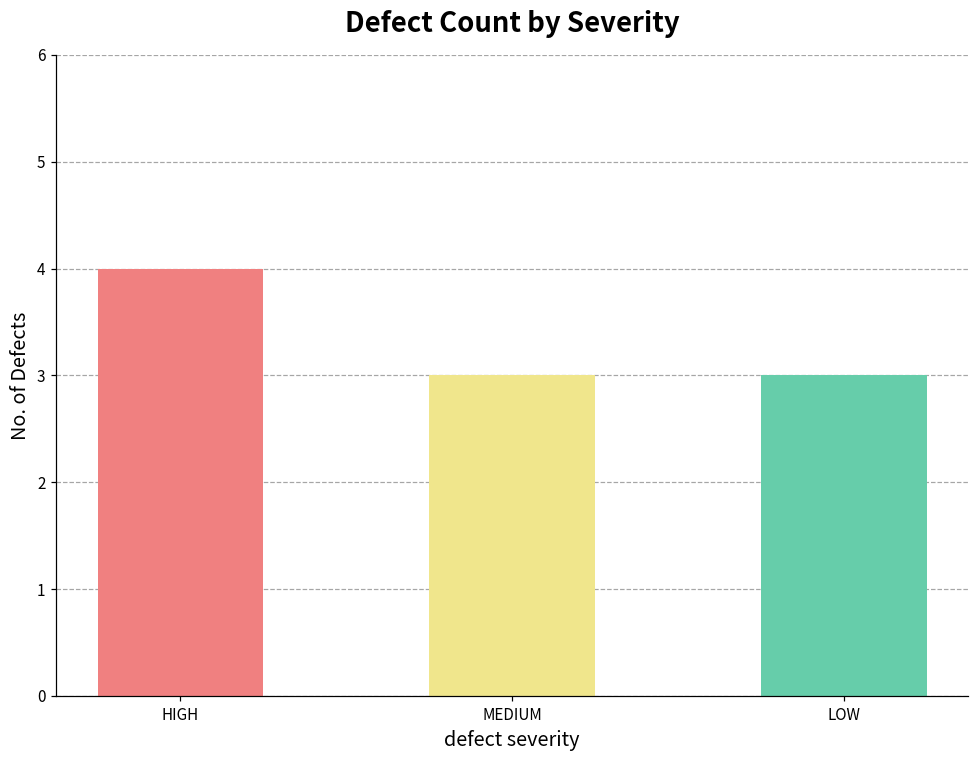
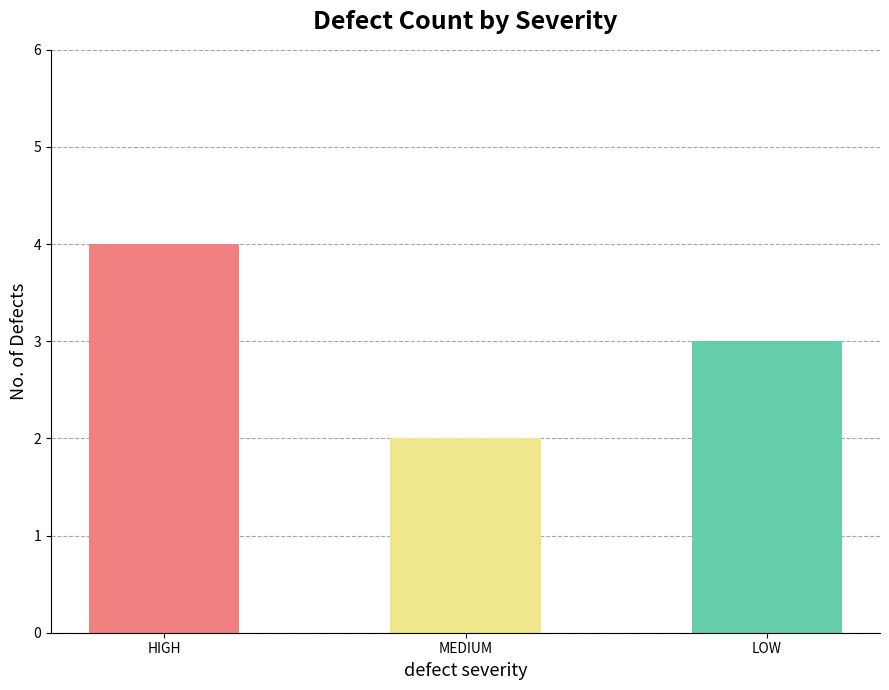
  {
    "HIGH": 4,
-   "MEDIUM": 3,
+   "MEDIUM": 2,
    "LOW": 3
  }
